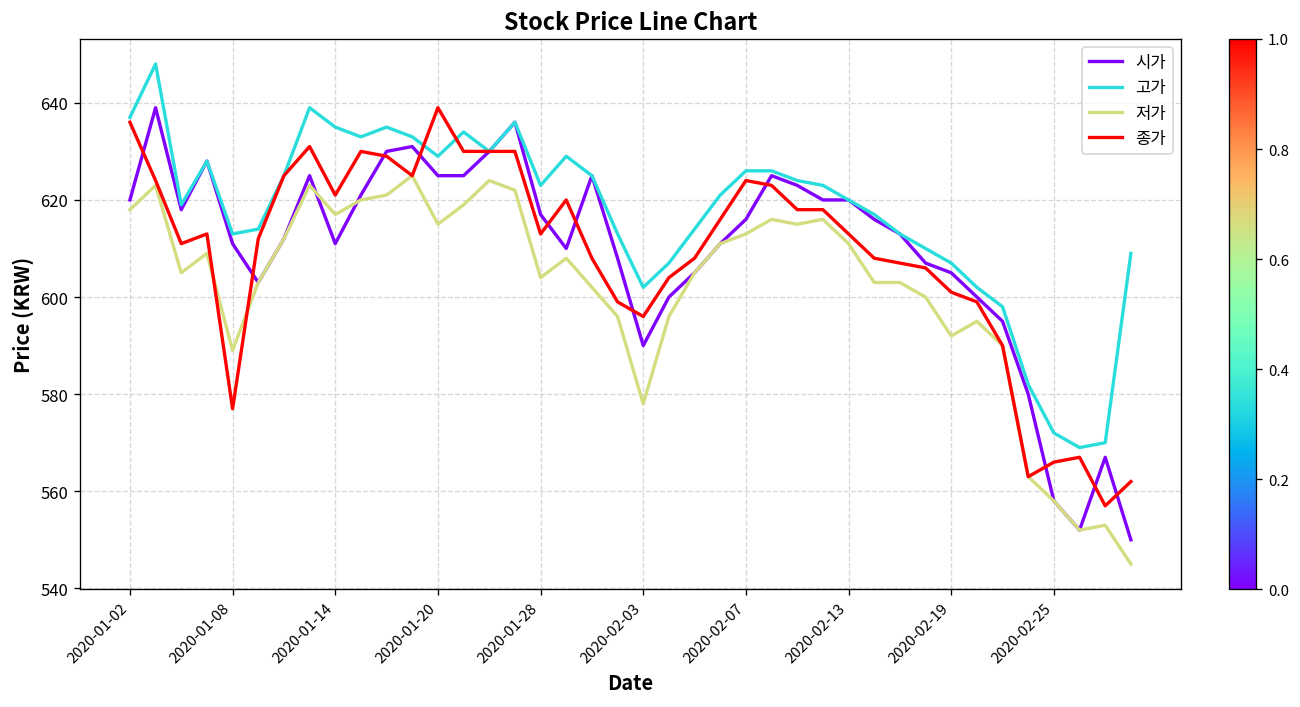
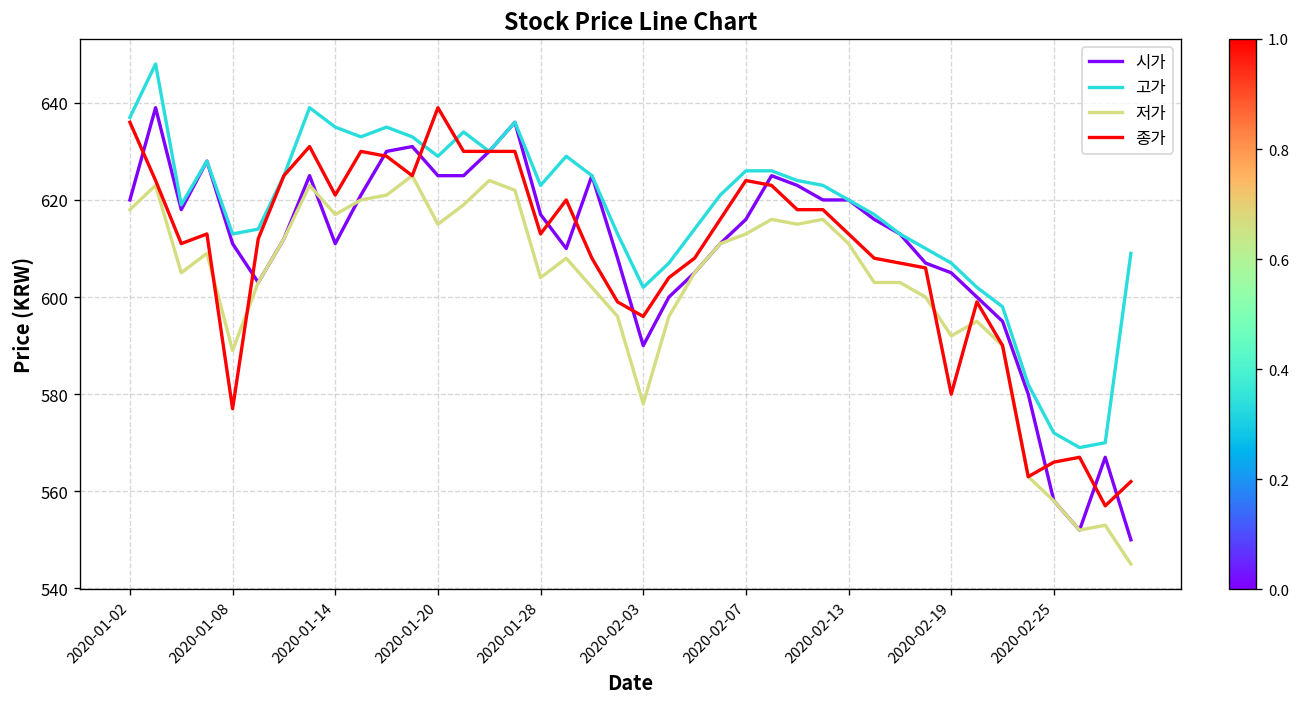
  {
    "시가": {
      "2020-01-02": 620,
      "2020-01-08": 611,
      "2020-01-14": 611,
      "2020-01-20": 625,
      "2020-01-28": 617,
      "2020-02-03": 590,
      "2020-02-07": 616,
      "2020-02-19": 605
    },
    "고가": {
      "2020-01-02": 637,
      "2020-01-08": 613,
      "2020-01-14": 635,
      "2020-01-20": 629,
      "2020-01-28": 623,
      "2020-02-03": 602,
      "2020-02-07": 626,
      "2020-02-19": 607,
      "2020-02-25": 572
    },
    "저가": {
      "2020-01-02": 618,
      "2020-01-08": 589,
      "2020-01-14": 617,
      "2020-01-20": 615,
      "2020-01-28": 604,
      "2020-02-03": 578,
      "2020-02-07": 613,
      "2020-02-13": 611,
      "2020-02-19": 592
    },
    "종가": {
      "2020-01-02": 636,
      "2020-01-08": 577,
      "2020-01-14": 621,
      "2020-01-20": 639,
      "2020-01-28": 613,
      "2020-02-03": 596,
      "2020-02-07": 624,
      "2020-02-13": 613,
-     "2020-02-19": 601,
+     "2020-02-19": 580,
      "2020-02-25": 566
    }
  }
